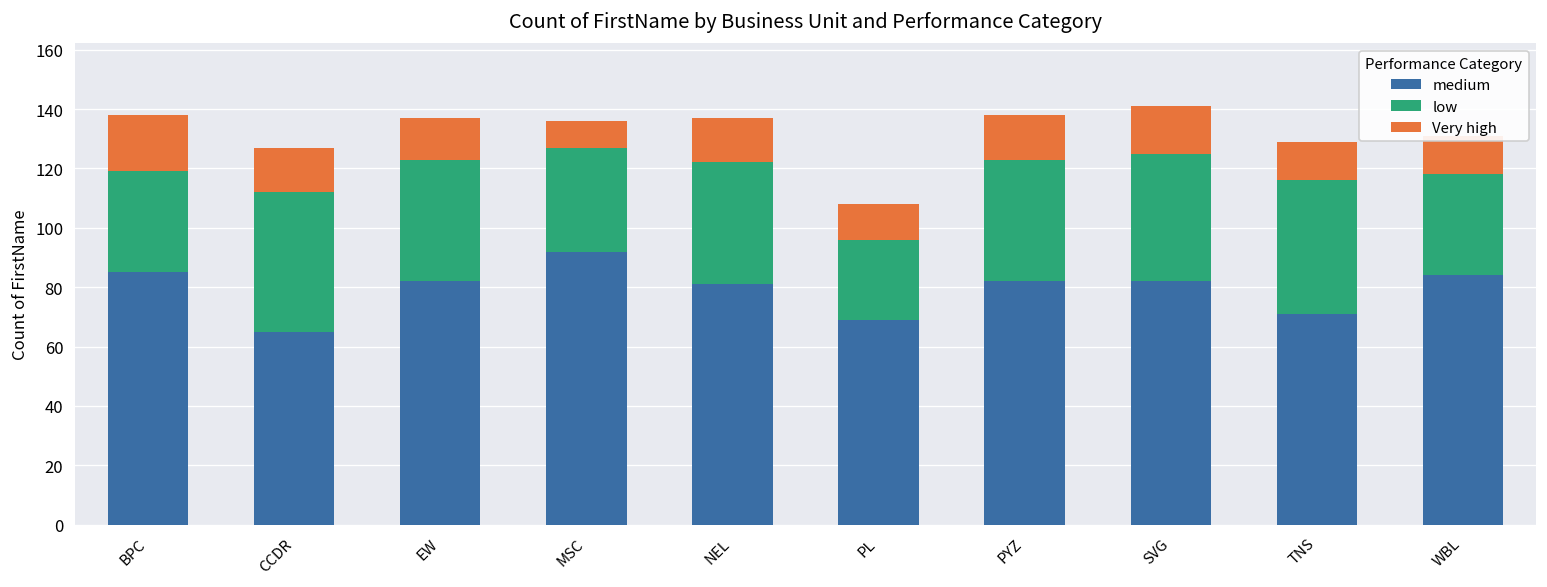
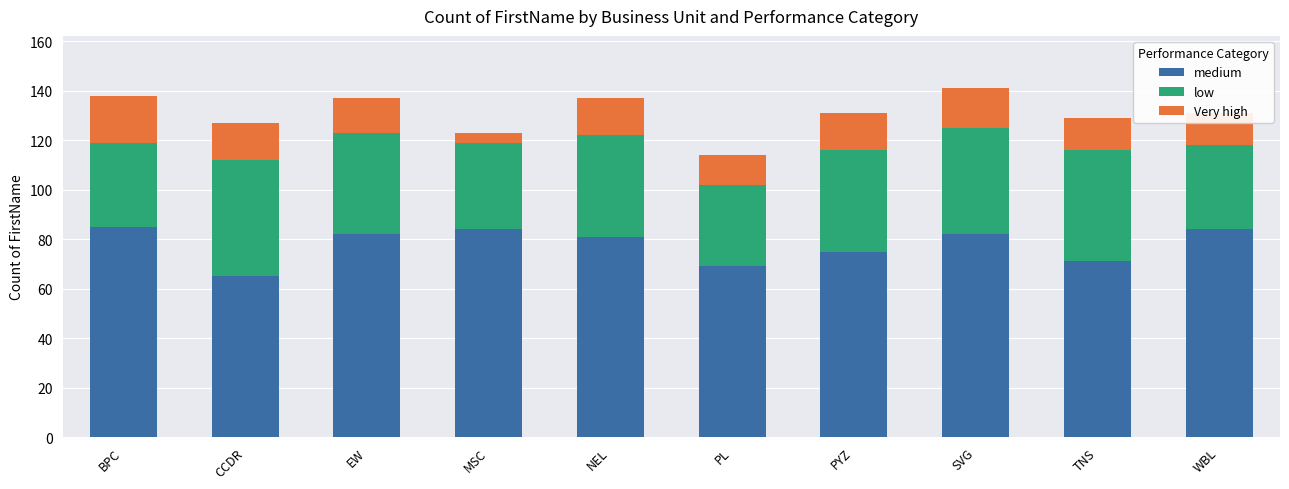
  {
    "medium": {
      "BPC": 85,
      "CCDR": 65,
      "EW": 82,
-     "MSC": 92,
+     "MSC": 84,
      "NEL": 81,
      "PL": 69,
-     "PYZ": 82,
+     "PYZ": 75,
      "SVG": 82,
      "TNS": 71,
      "WBL": 84
    },
    "low": {
      "BPC": 34,
      "CCDR": 47,
      "EW": 41,
      "MSC": 35,
      "NEL": 41,
-     "PL": 27,
+     "PL": 33,
      "PYZ": 41,
      "SVG": 43,
      "TNS": 45,
      "WBL": 34
    },
    "Very high": {
      "BPC": 19,
      "CCDR": 15,
      "EW": 14,
-     "MSC": 9,
+     "MSC": 4,
      "NEL": 15,
      "PL": 12,
      "PYZ": 15,
      "SVG": 16,
      "TNS": 13
    }
  }
